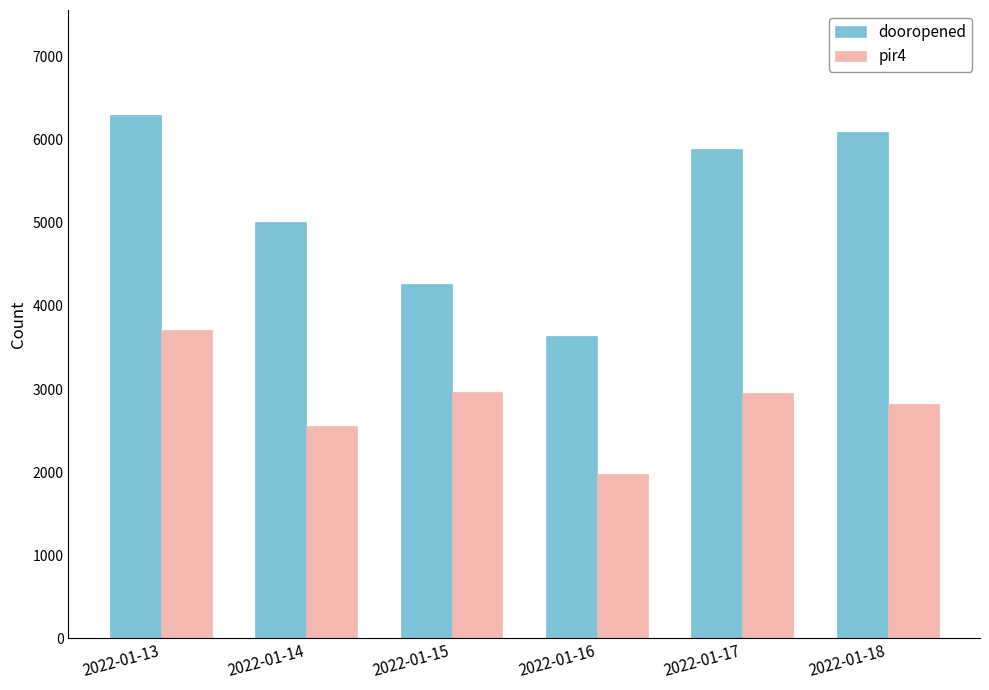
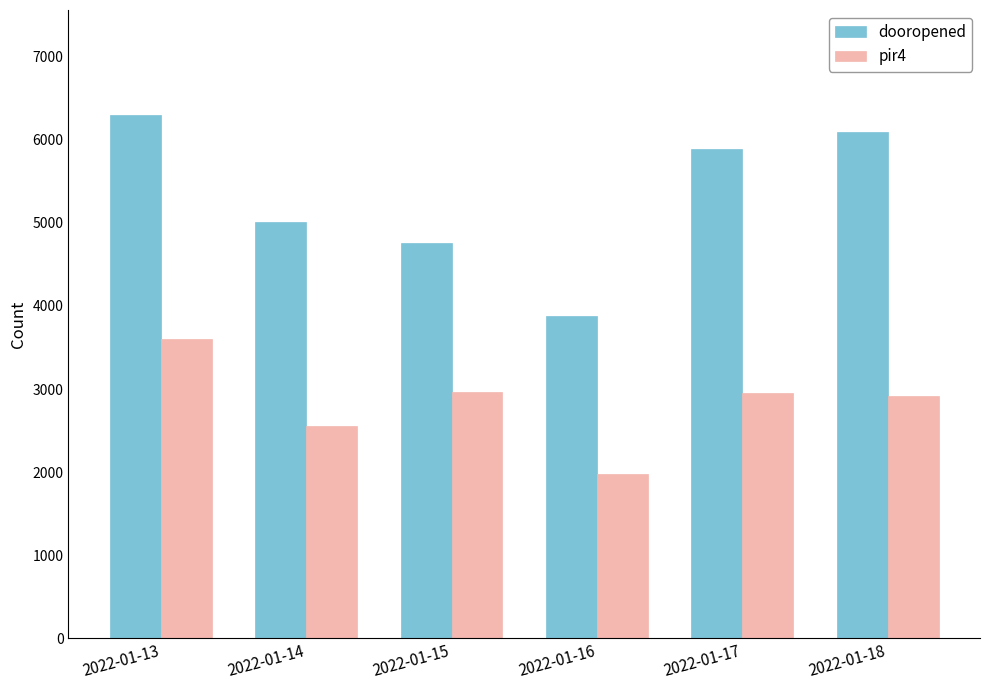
  {
    "dooropened": {
      "2022-01-13": 6300,
      "2022-01-14": 5000,
-     "2022-01-15": 4300,
-     "2022-01-16": 3600,
+     "2022-01-15": 4800,
+     "2022-01-16": 3900,
      "2022-01-17": 5900,
      "2022-01-18": 6100
    },
    "pir4": {
-     "2022-01-13": 3700,
+     "2022-01-13": 3600,
      "2022-01-14": 2600,
      "2022-01-15": 3000,
      "2022-01-16": 2000,
      "2022-01-17": 2900,
-     "2022-01-18": 2800
+     "2022-01-18": 2900
    }
  }
